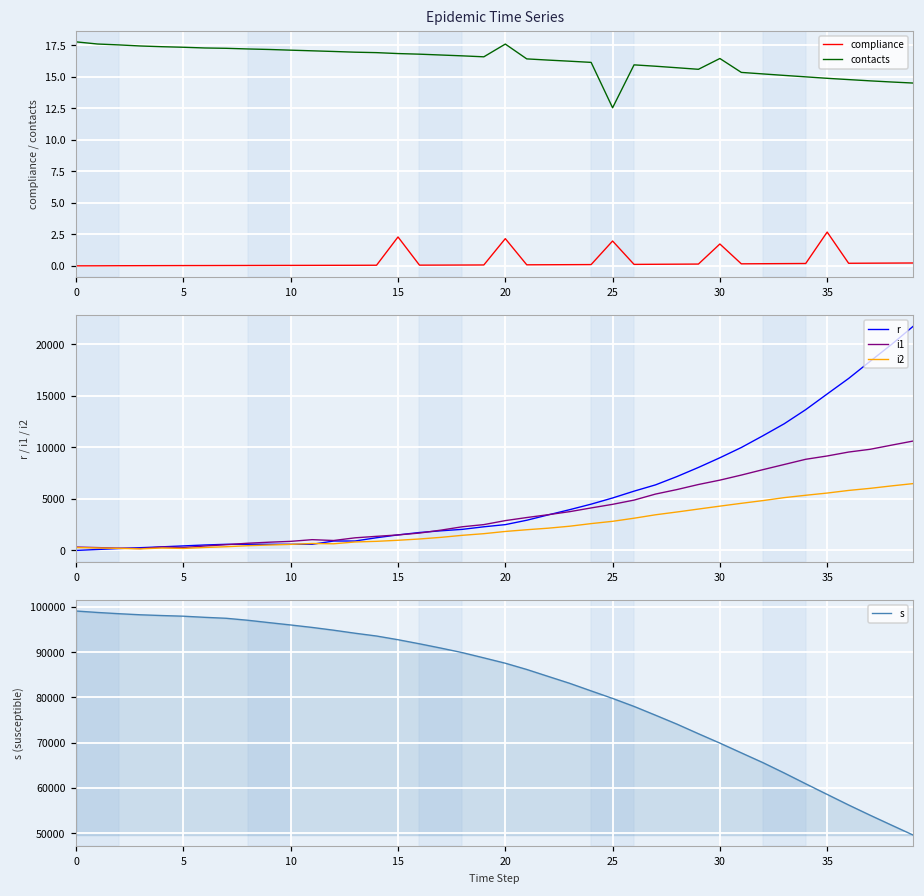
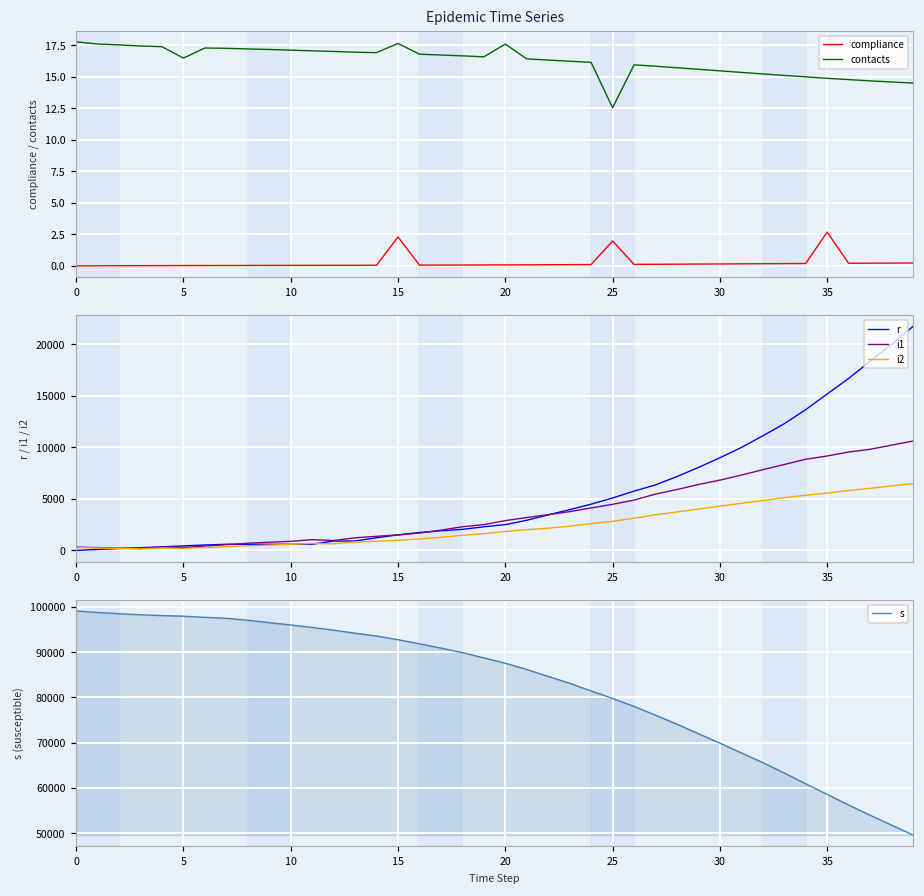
  {
    "Epidemic Time Series": {
      "compliance": {
        "0": 0.0,
        "5": 0.0,
        "10": 0.0,
        "15": 2.3,
-       "20": 2.2,
+       "20": 0.1,
        "25": 2.0,
-       "30": 1.7,
+       "30": 0.2,
        "35": 2.7
      },
      "contacts": {
        "0": 17.8,
-       "5": 17.3,
+       "5": 16.5,
        "10": 17.1,
-       "15": 16.8,
+       "15": 17.6,
        "20": 17.6,
        "25": 12.5,
-       "30": 16.5,
+       "30": 15.5,
        "35": 14.9
      }
    }
  }
